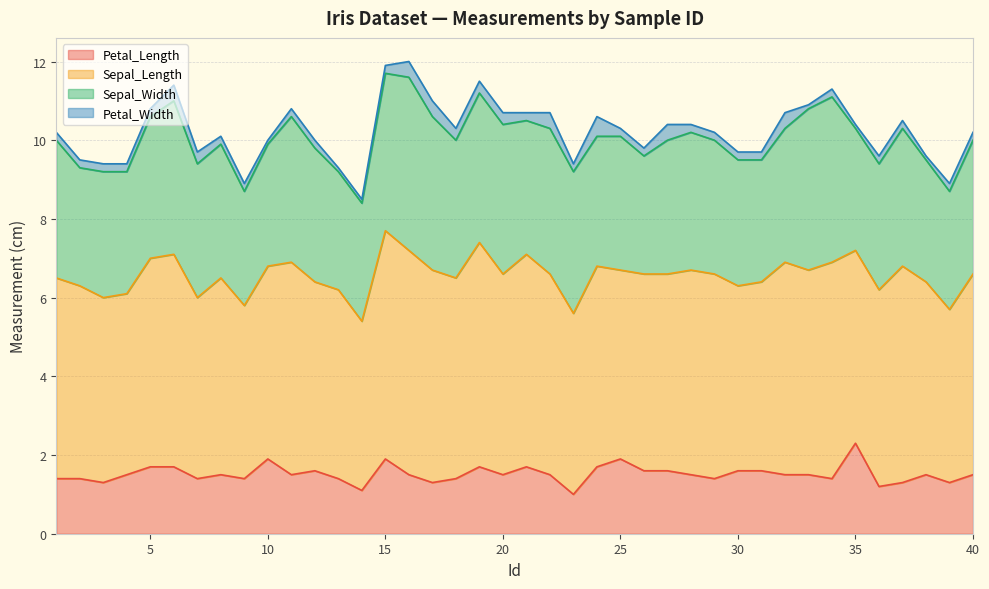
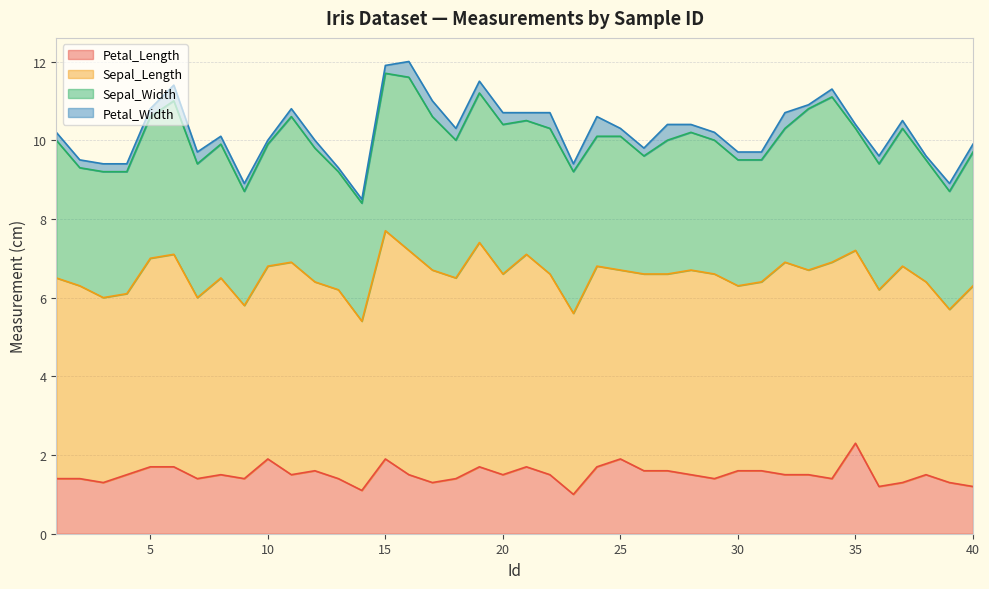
  {
    "Petal_Length": {
      "5": 1.7,
      "10": 1.9,
      "15": 1.9,
      "20": 1.5,
      "25": 1.9,
      "30": 1.6,
      "35": 2.3,
-     "40": 1.5
+     "40": 1.2
    },
    "Sepal_Length": {
      "5": 5.3,
      "10": 4.9,
      "15": 5.8,
      "20": 5.1,
      "25": 4.8,
      "30": 4.7,
      "35": 4.9,
      "40": 5.1
    },
    "Sepal_Width": {
      "10": 3.1,
      "15": 4.0,
      "20": 3.8,
      "25": 3.4,
      "30": 3.2,
      "35": 3.1,
      "40": 3.4
    },
    "Petal_Width": {
      "10": 0.1,
      "15": 0.2,
      "20": 0.3,
      "25": 0.2,
      "30": 0.2,
      "35": 0.1,
      "40": 0.2
    }
  }
